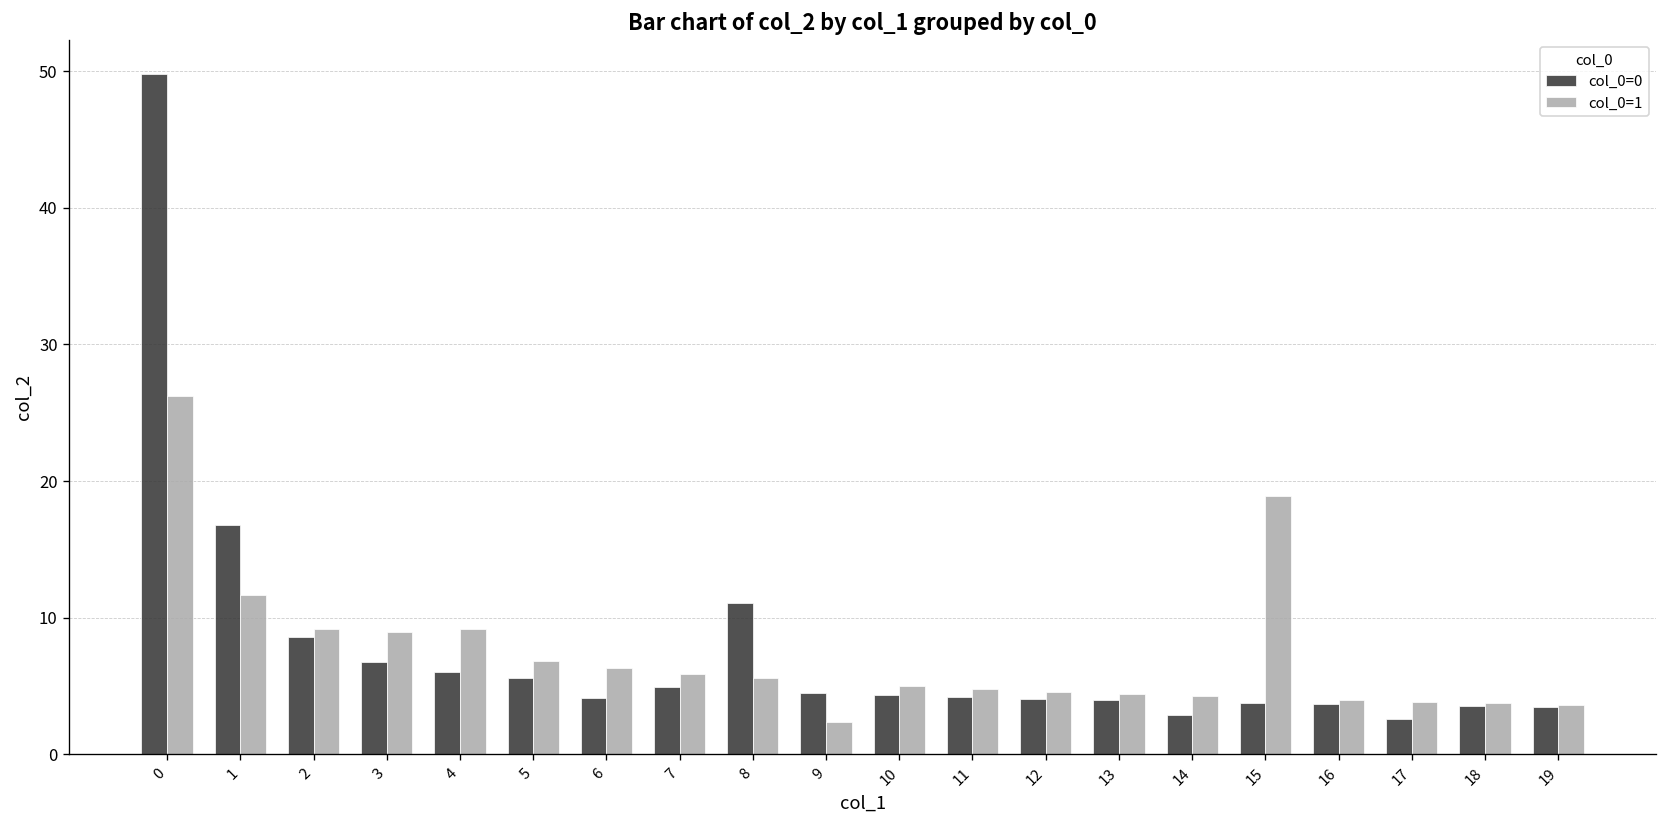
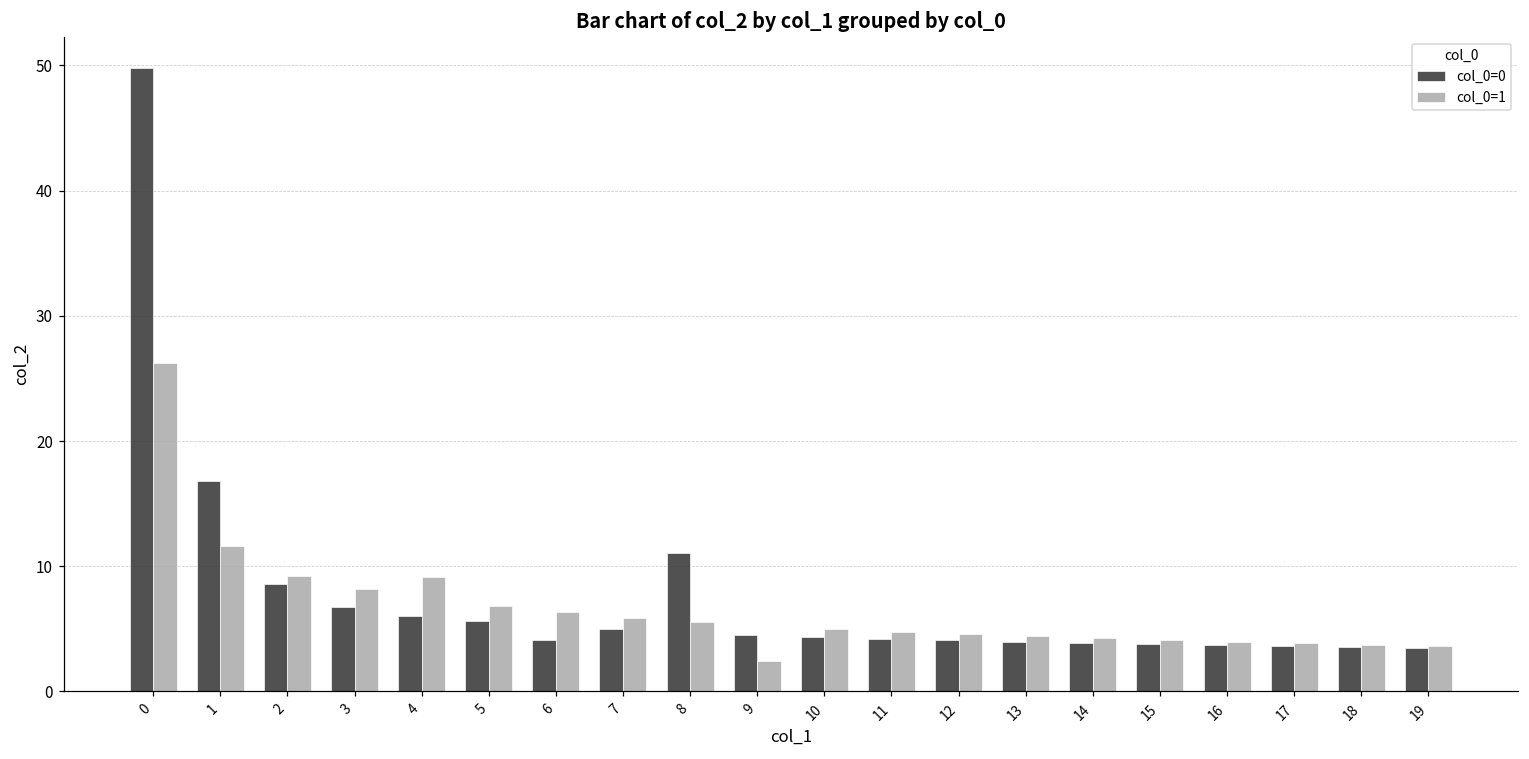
  {
    "col_0=0": {
      "0": 49.8,
      "1": 16.8,
      "2": 8.6,
      "3": 6.8,
      "4": 6.1,
      "5": 5.6,
      "6": 4.1,
      "7": 5.0,
      "8": 11.1,
      "9": 4.5,
      "10": 4.3,
      "11": 4.2,
      "12": 4.1,
      "13": 4.0,
-     "14": 2.9,
+     "14": 3.9,
      "15": 3.8,
      "16": 3.7,
-     "17": 2.6,
+     "17": 3.6,
      "18": 3.5,
      "19": 3.5
    },
    "col_0=1": {
      "0": 26.2,
      "1": 11.6,
      "2": 9.2,
-     "3": 9.0,
+     "3": 8.1,
      "4": 9.1,
      "5": 6.8,
      "6": 6.3,
      "7": 5.9,
      "8": 5.6,
      "9": 2.4,
      "10": 5.0,
      "11": 4.8,
      "12": 4.6,
      "13": 4.4,
      "14": 4.2,
-     "15": 18.9,
+     "15": 4.1,
      "16": 4.0,
      "17": 3.9,
      "18": 3.7,
      "19": 3.6
    }
  }
